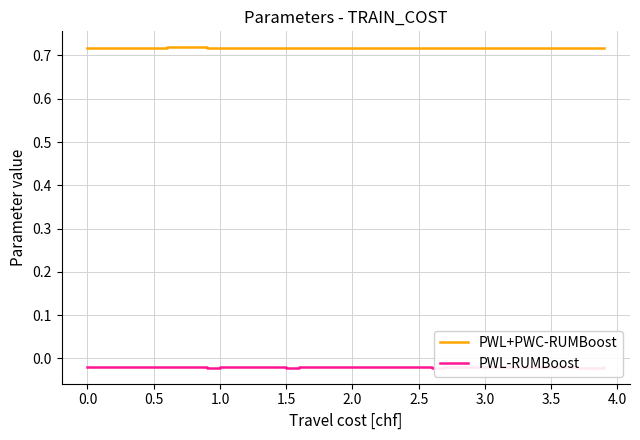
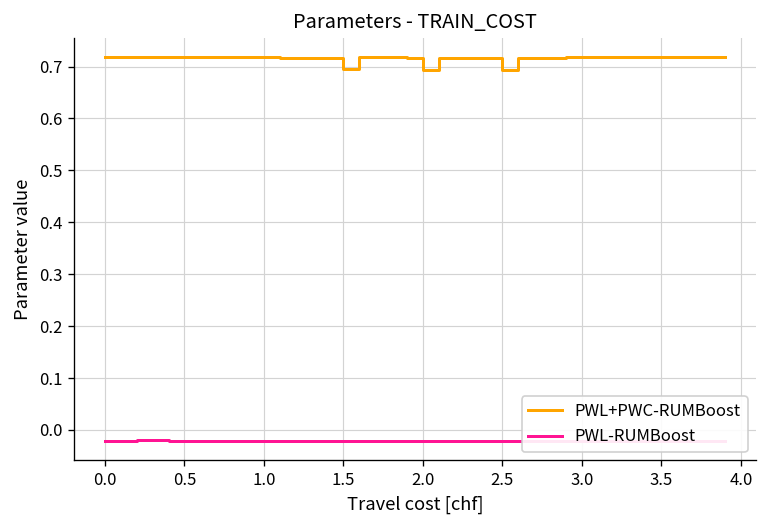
  {
    "PWL+PWC-RUMBoost": {
      "0.0": 0.72,
      "0.5": 0.72,
      "1.0": 0.72,
-     "1.5": 0.72,
-     "2.0": 0.72,
-     "2.5": 0.72,
+     "1.5": 0.69,
+     "2.0": 0.69,
+     "2.5": 0.69,
      "3.0": 0.72,
      "3.5": 0.72
    },
    "PWL-RUMBoost": {
      "0.0": -0.02,
      "0.5": -0.02,
      "1.0": -0.02,
      "1.5": -0.02,
      "2.0": -0.02,
      "2.5": -0.02
    }
  }
